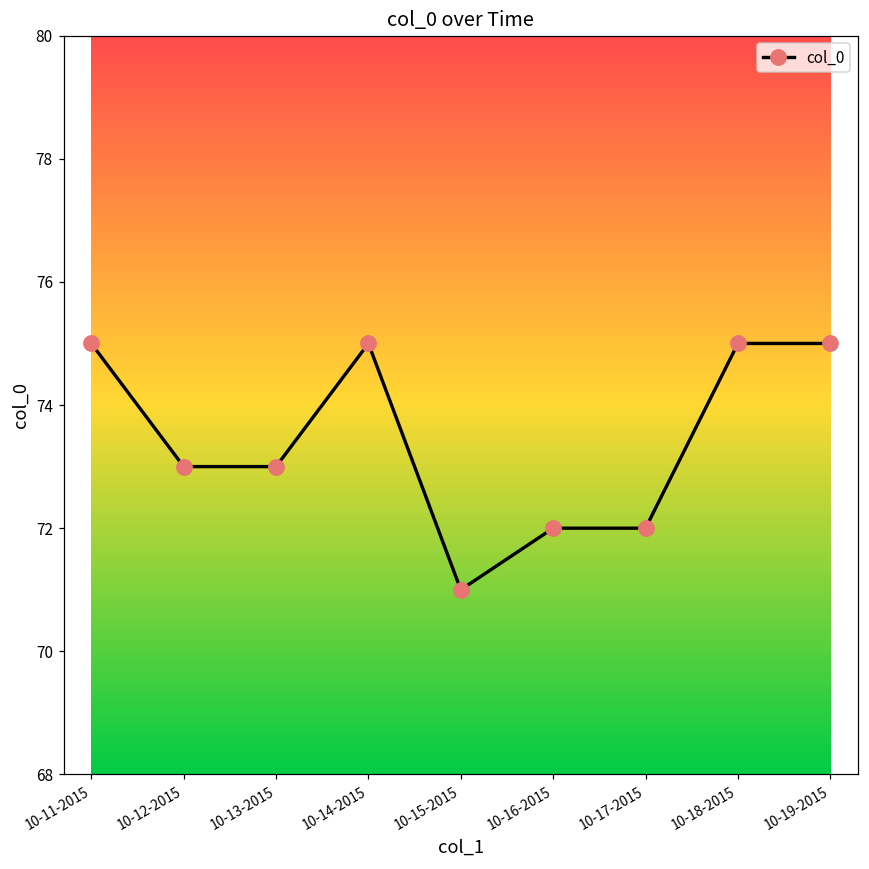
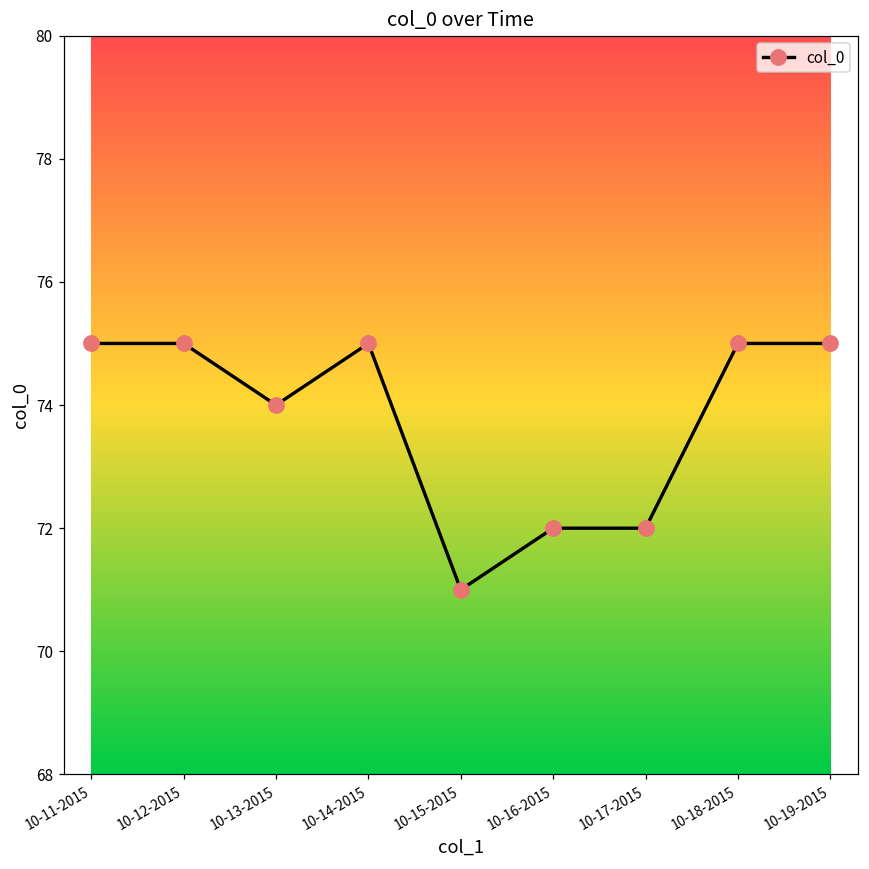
  {
    "10-11-2015": 75,
-   "10-12-2015": 73,
-   "10-13-2015": 73,
+   "10-12-2015": 75,
+   "10-13-2015": 74,
    "10-14-2015": 75,
    "10-15-2015": 71,
    "10-16-2015": 72,
    "10-17-2015": 72,
    "10-18-2015": 75,
    "10-19-2015": 75
  }
